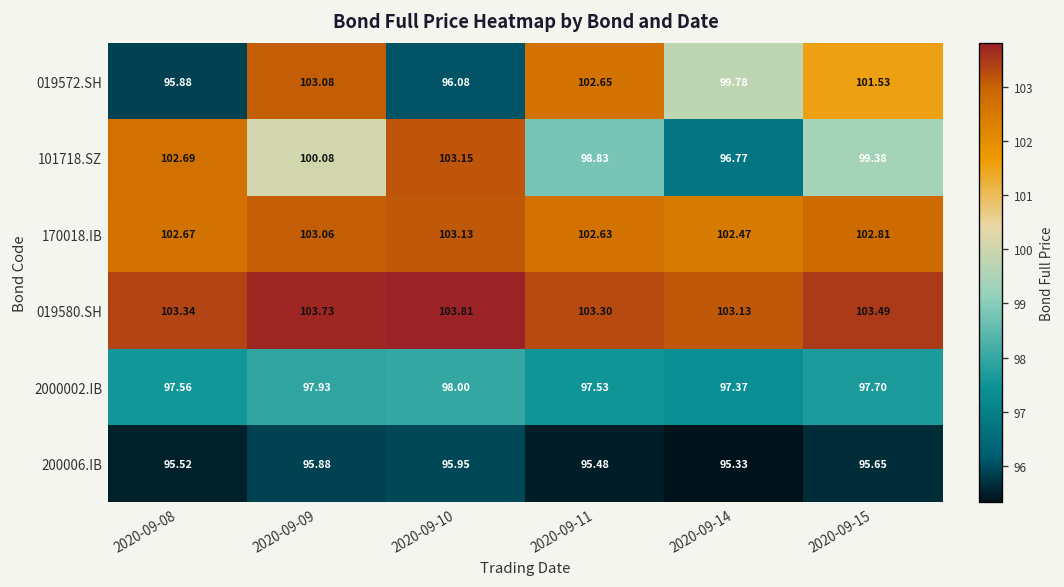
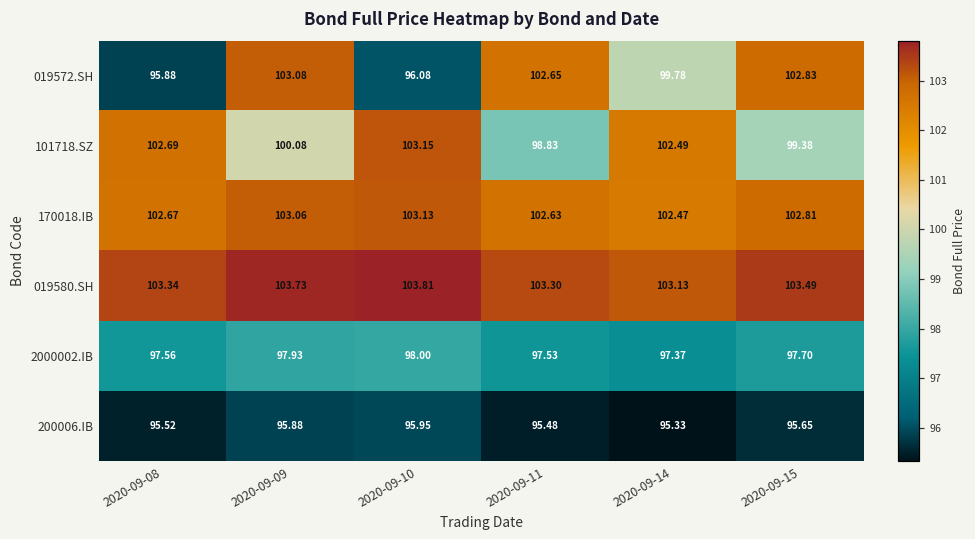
  {
    "019572.SH": {
      "2020-09-08": 95.88,
      "2020-09-09": 103.08,
      "2020-09-10": 96.08,
      "2020-09-11": 102.65,
      "2020-09-14": 99.78,
-     "2020-09-15": 101.53
+     "2020-09-15": 102.83
    },
    "101718.SZ": {
      "2020-09-08": 102.69,
      "2020-09-09": 100.08,
      "2020-09-10": 103.15,
      "2020-09-11": 98.83,
-     "2020-09-14": 96.77,
+     "2020-09-14": 102.49,
      "2020-09-15": 99.38
    },
    "170018.IB": {
      "2020-09-08": 102.67,
      "2020-09-09": 103.06,
      "2020-09-10": 103.13,
      "2020-09-11": 102.63,
      "2020-09-14": 102.47,
      "2020-09-15": 102.81
    },
    "019580.SH": {
      "2020-09-08": 103.34,
      "2020-09-09": 103.73,
      "2020-09-10": 103.81,
      "2020-09-11": 103.30,
      "2020-09-14": 103.13,
      "2020-09-15": 103.49
    },
    "2000002.IB": {
      "2020-09-08": 97.56,
      "2020-09-09": 97.93,
      "2020-09-10": 98.00,
      "2020-09-11": 97.53,
      "2020-09-14": 97.37,
      "2020-09-15": 97.70
    },
    "200006.IB": {
      "2020-09-08": 95.52,
      "2020-09-09": 95.88,
      "2020-09-10": 95.95,
      "2020-09-11": 95.48,
      "2020-09-14": 95.33,
      "2020-09-15": 95.65
    }
  }
